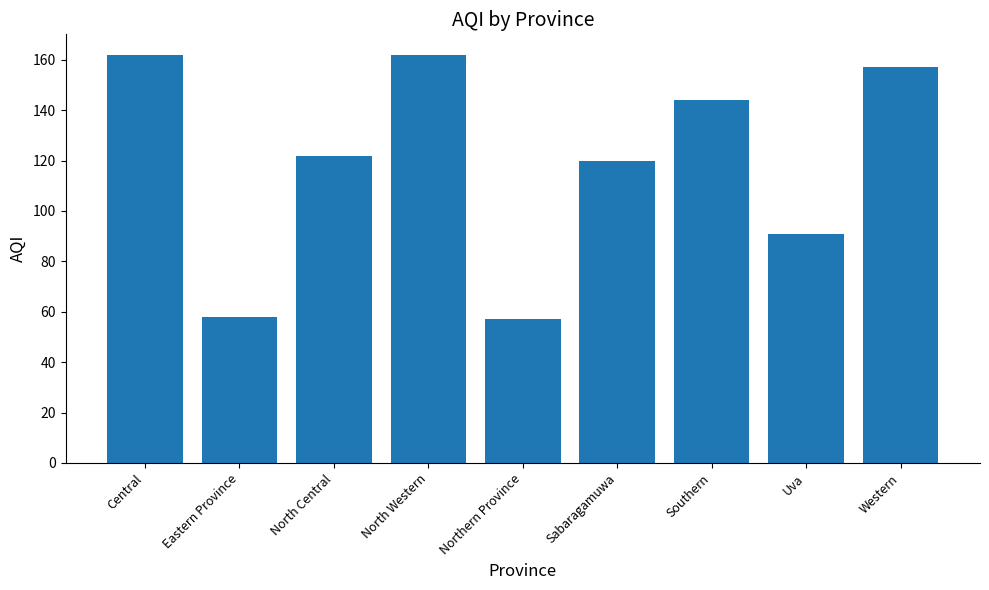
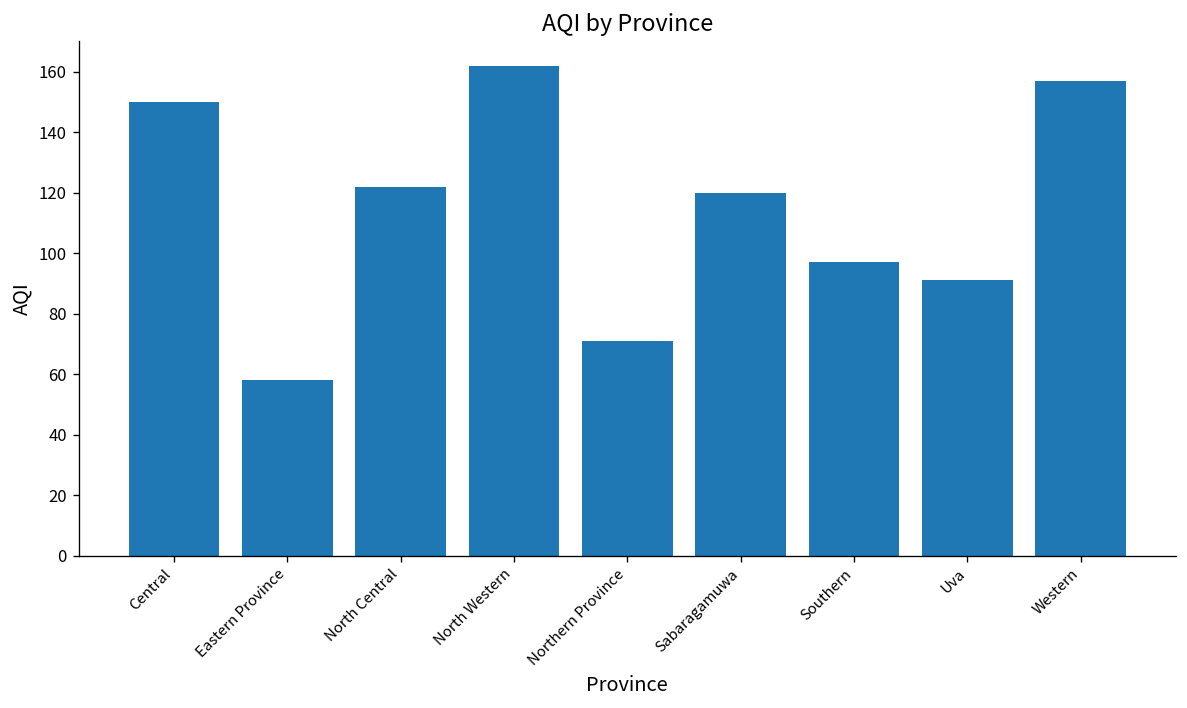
  {
-   "Central": 162,
+   "Central": 150,
    "Eastern Province": 58,
    "North Central": 122,
    "North Western": 162,
-   "Northern Province": 57,
+   "Northern Province": 71,
    "Sabaragamuwa": 120,
-   "Southern": 144,
+   "Southern": 97,
    "Uva": 91,
    "Western": 157
  }
